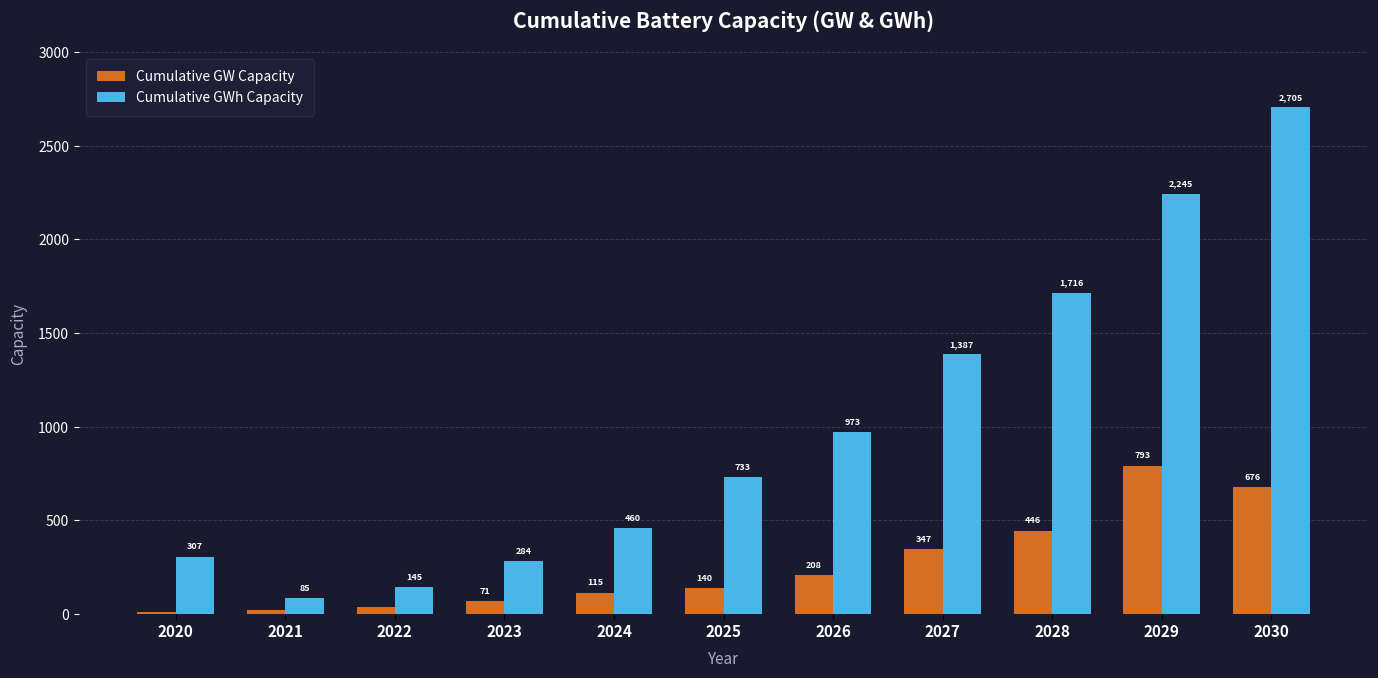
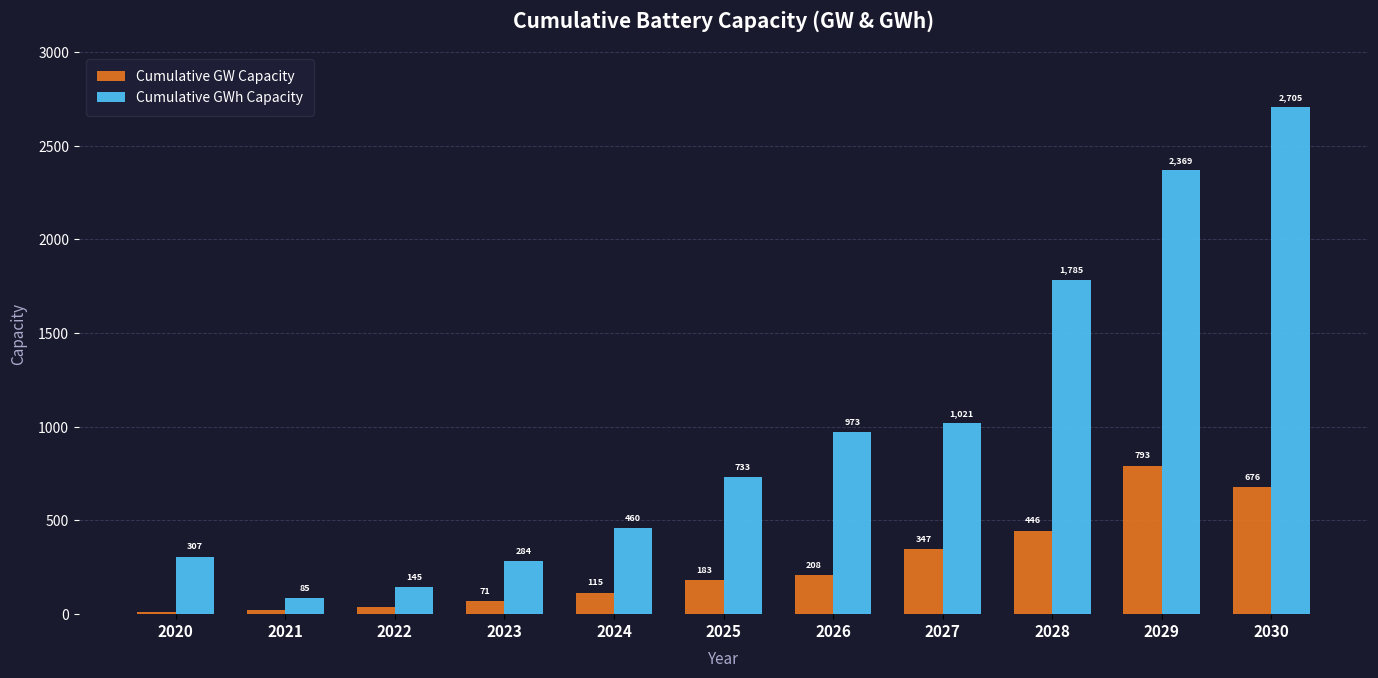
  {
    "Cumulative GW Capacity": {
      "2023": "71",
      "2024": "115",
-     "2025": "140",
+     "2025": "183",
      "2026": "208",
      "2027": "347",
      "2028": "446",
      "2029": "793",
      "2030": "676"
    },
    "Cumulative GWh Capacity": {
      "2020": "307",
      "2021": "85",
      "2022": "145",
      "2023": "284",
      "2024": "460",
      "2025": "733",
      "2026": "973",
-     "2027": "1,387",
-     "2028": "1,716",
-     "2029": "2,245",
+     "2027": "1,021",
+     "2028": "1,785",
+     "2029": "2,369",
      "2030": "2,705"
    }
  }
